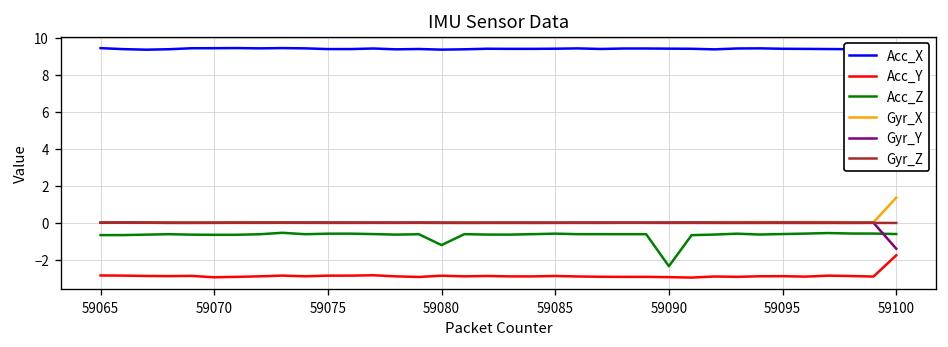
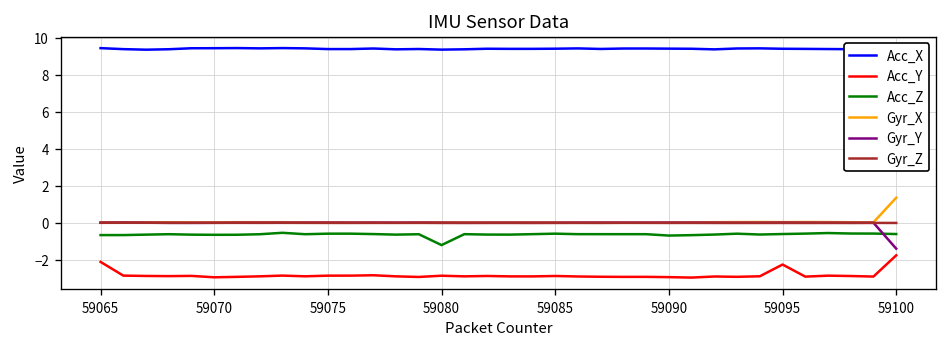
  {
    "Acc_X": {
      "59065": 9.4,
      "59070": 9.4,
      "59075": 9.4,
      "59080": 9.4,
      "59085": 9.4,
      "59090": 9.4,
      "59095": 9.4
    },
    "Acc_Y": {
-     "59065": -2.9,
+     "59065": -2.1,
      "59070": -3.0,
      "59075": -2.9,
      "59080": -2.9,
      "59085": -2.9,
      "59090": -2.9,
-     "59095": -2.9,
+     "59095": -2.3,
      "59100": -1.8
    },
    "Acc_Z": {
      "59065": -0.7,
      "59070": -0.7,
      "59075": -0.6,
      "59080": -1.2,
      "59085": -0.6,
-     "59090": -2.4,
+     "59090": -0.7,
      "59095": -0.6,
      "59100": -0.6
    },
    "Gyr_X": {
      "59100": 1.4
    },
    "Gyr_Y": {
      "59100": -1.4
    },
    "Gyr_Z": {
      "59100": 0.0
    }
  }
